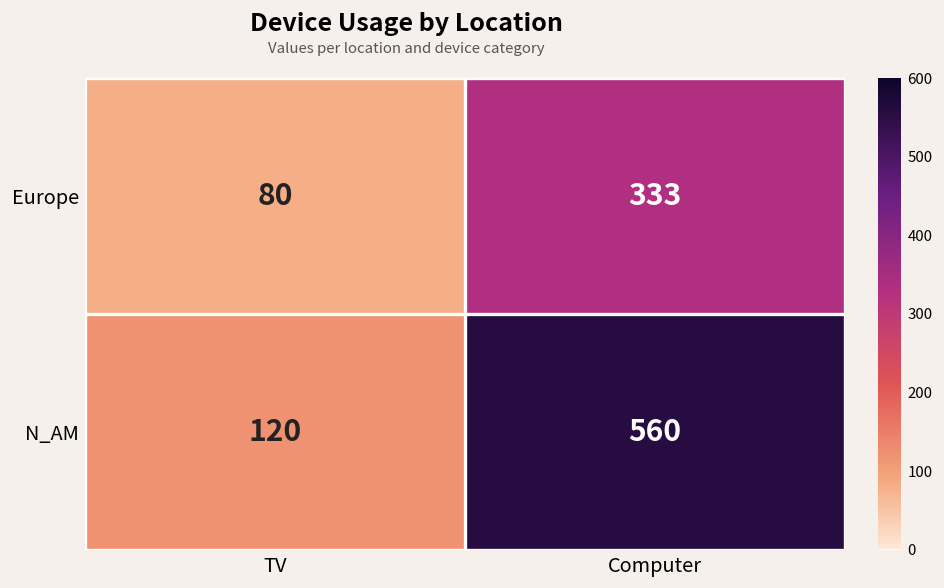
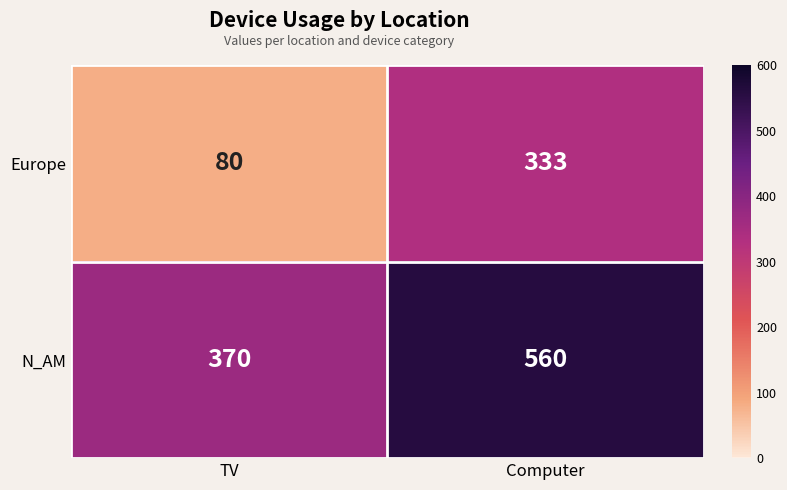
  {
    "Europe": {
      "TV": 80,
      "Computer": 333
    },
    "N_AM": {
-     "TV": 120,
+     "TV": 370,
      "Computer": 560
    }
  }
